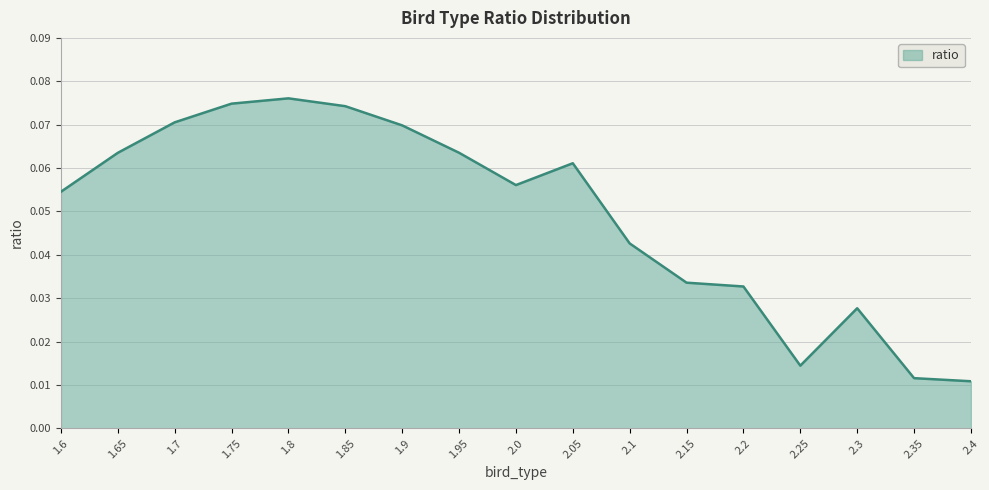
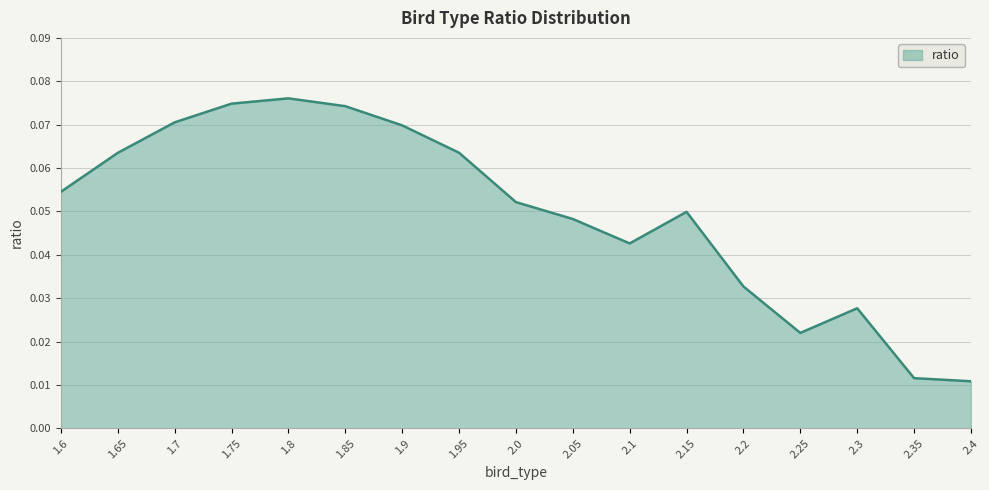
  {
    "1.6": 0.055,
    "1.65": 0.063,
    "1.7": 0.071,
    "1.75": 0.075,
    "1.8": 0.076,
    "1.85": 0.074,
    "1.9": 0.070,
    "1.95": 0.064,
-   "2.0": 0.056,
-   "2.05": 0.061,
+   "2.0": 0.052,
+   "2.05": 0.048,
    "2.1": 0.043,
-   "2.15": 0.034,
+   "2.15": 0.050,
    "2.2": 0.033,
-   "2.25": 0.014,
+   "2.25": 0.022,
    "2.3": 0.028,
    "2.35": 0.012,
    "2.4": 0.011
  }
